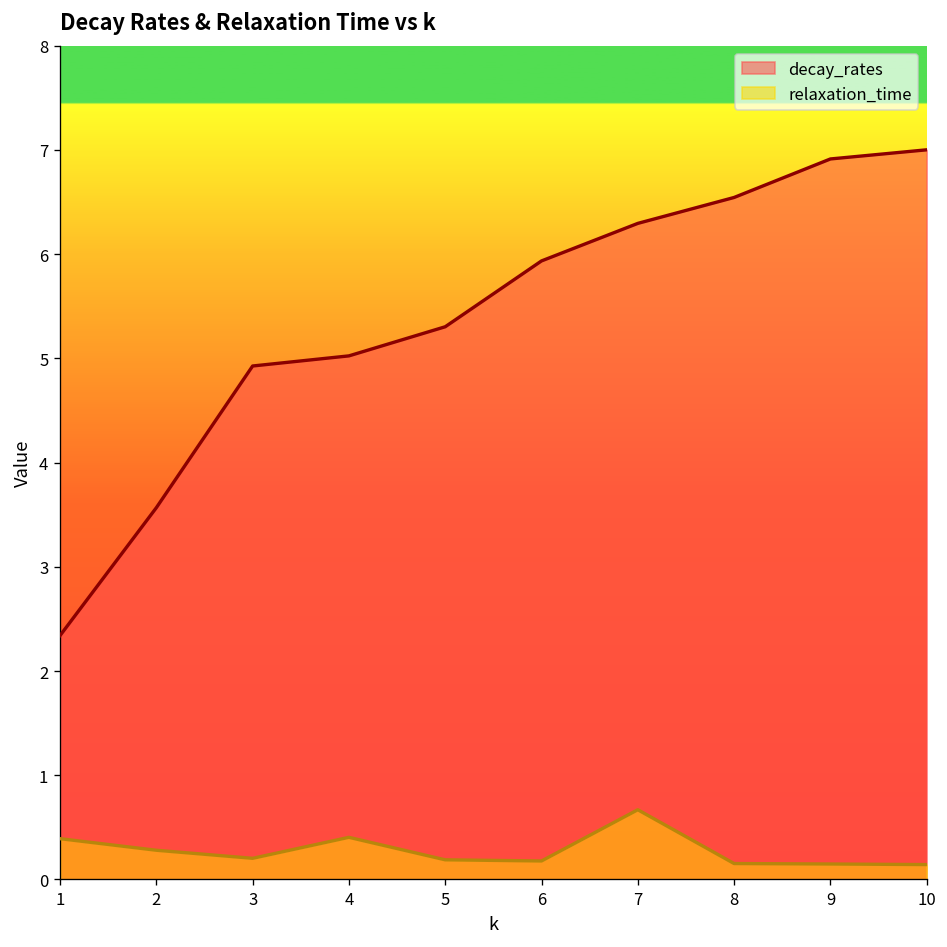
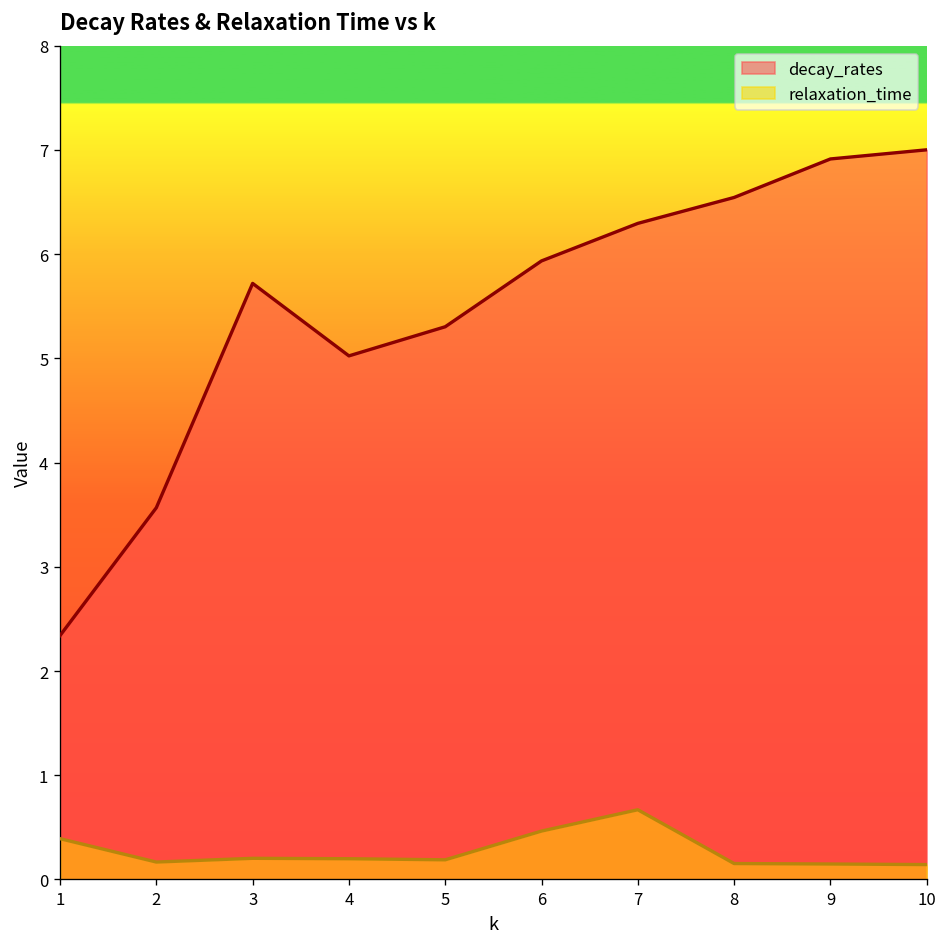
  {
    "decay_rates": {
      "1": 2.3,
      "2": 3.6,
-     "3": 4.9,
+     "3": 5.7,
      "4": 5.0,
      "5": 5.3,
      "6": 5.9,
      "7": 6.3,
      "8": 6.5,
      "9": 6.9,
      "10": 7.0
    },
    "relaxation_time": {
      "1": 0.4,
-     "2": 0.3,
+     "2": 0.2,
      "3": 0.2,
-     "4": 0.4,
+     "4": 0.2,
      "5": 0.2,
-     "6": 0.2,
+     "6": 0.5,
      "7": 0.7,
      "8": 0.2,
      "9": 0.1,
      "10": 0.1
    }
  }
